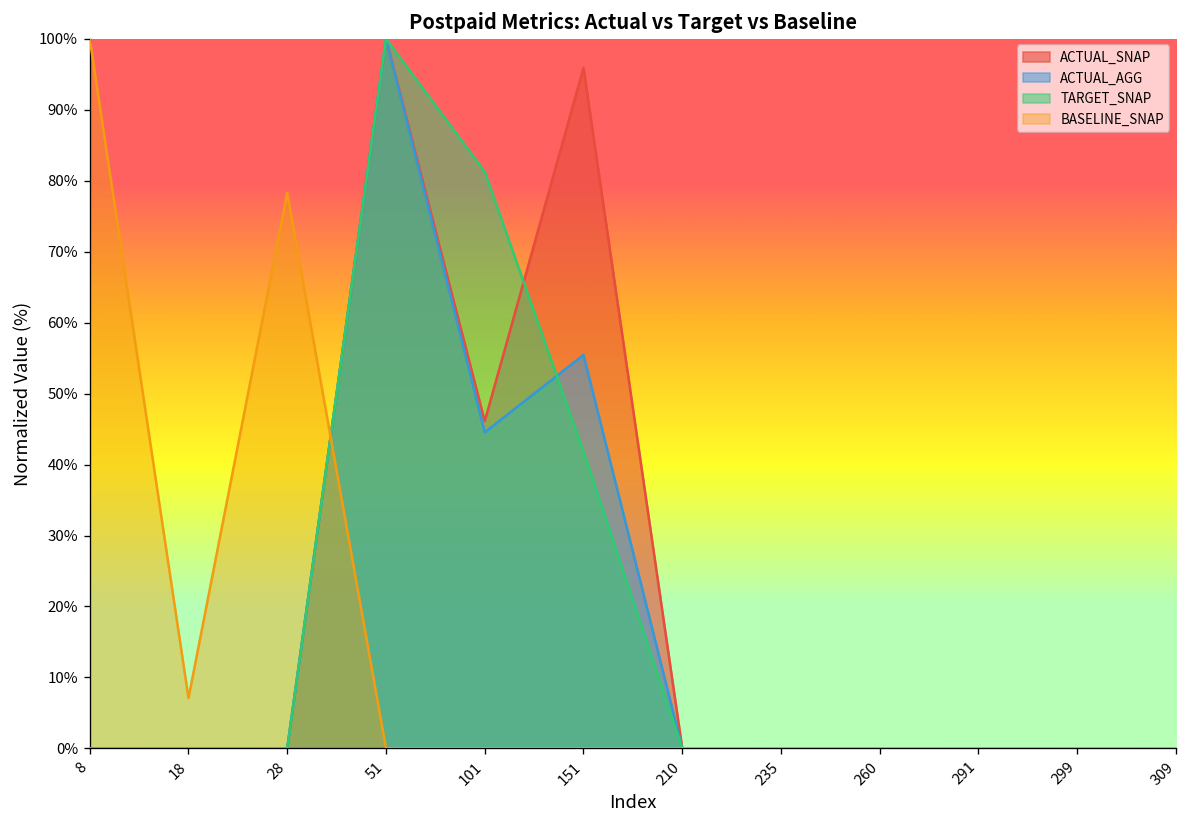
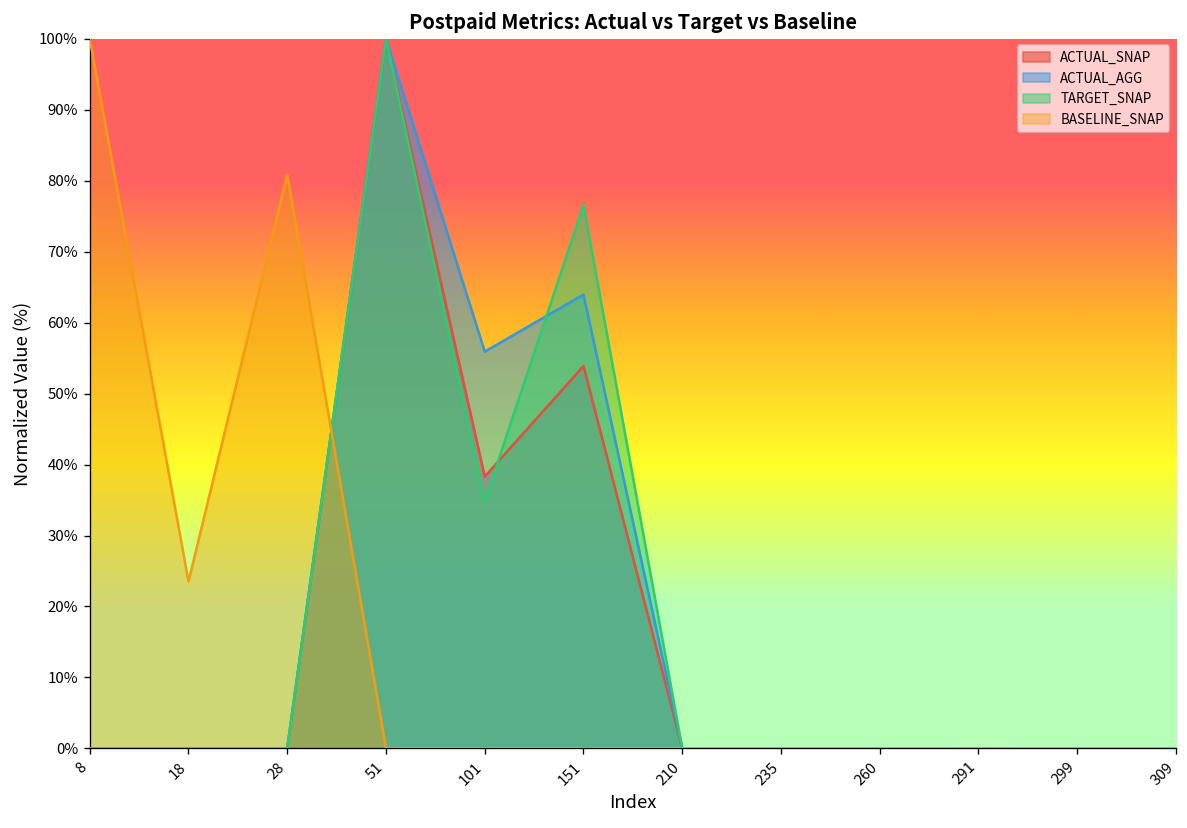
  {
    "ACTUAL_SNAP": {
-     "101": "46%",
-     "151": "96%"
+     "101": "38%",
+     "151": "54%"
    },
    "ACTUAL_AGG": {
-     "101": "45%",
-     "151": "55%"
+     "101": "56%",
+     "151": "64%"
    },
    "TARGET_SNAP": {
-     "101": "81%",
-     "151": "42%"
+     "101": "35%",
+     "151": "77%"
    },
    "BASELINE_SNAP": {
      "8": "100%",
-     "18": "7%",
-     "28": "78%",
+     "18": "24%",
+     "28": "81%",
      "51": "0%",
      "101": "0%",
      "151": "0%"
    }
  }
